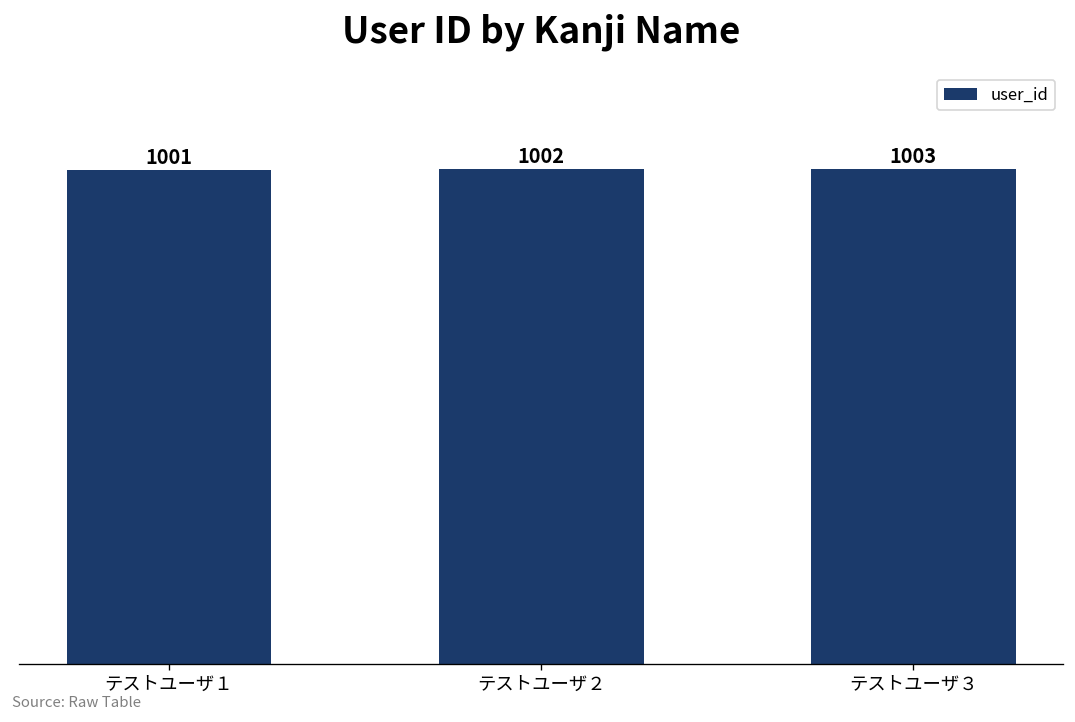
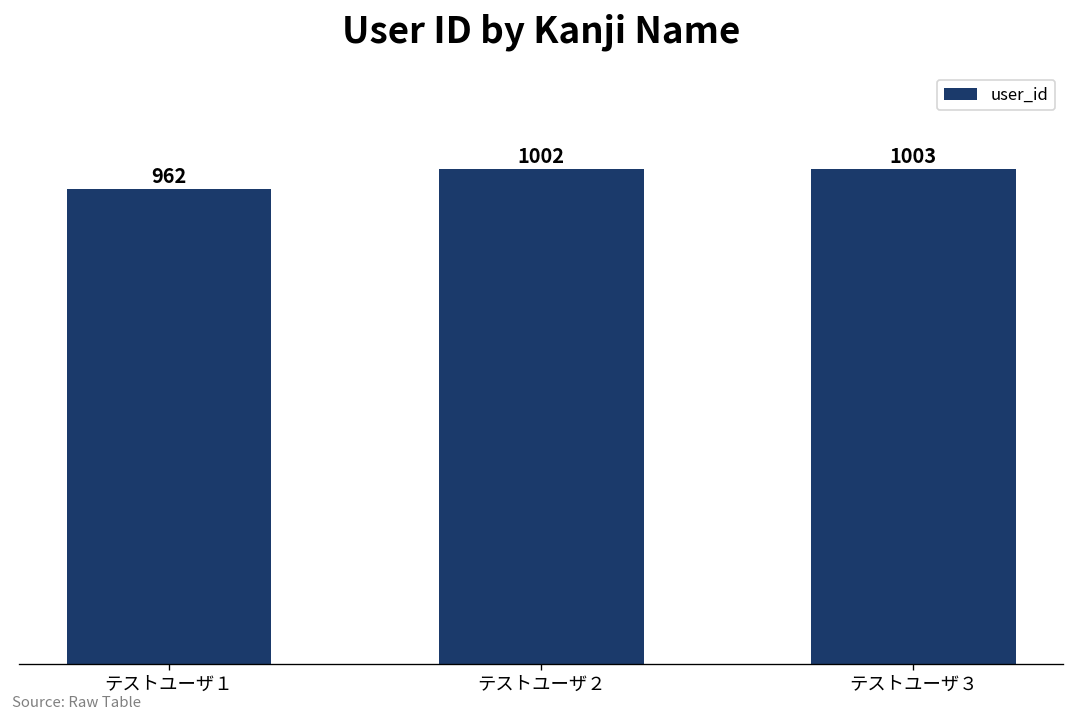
  {
-   "テストユーザ１": 1001,
+   "テストユーザ１": 962,
    "テストユーザ２": 1002,
    "テストユーザ３": 1003
  }
